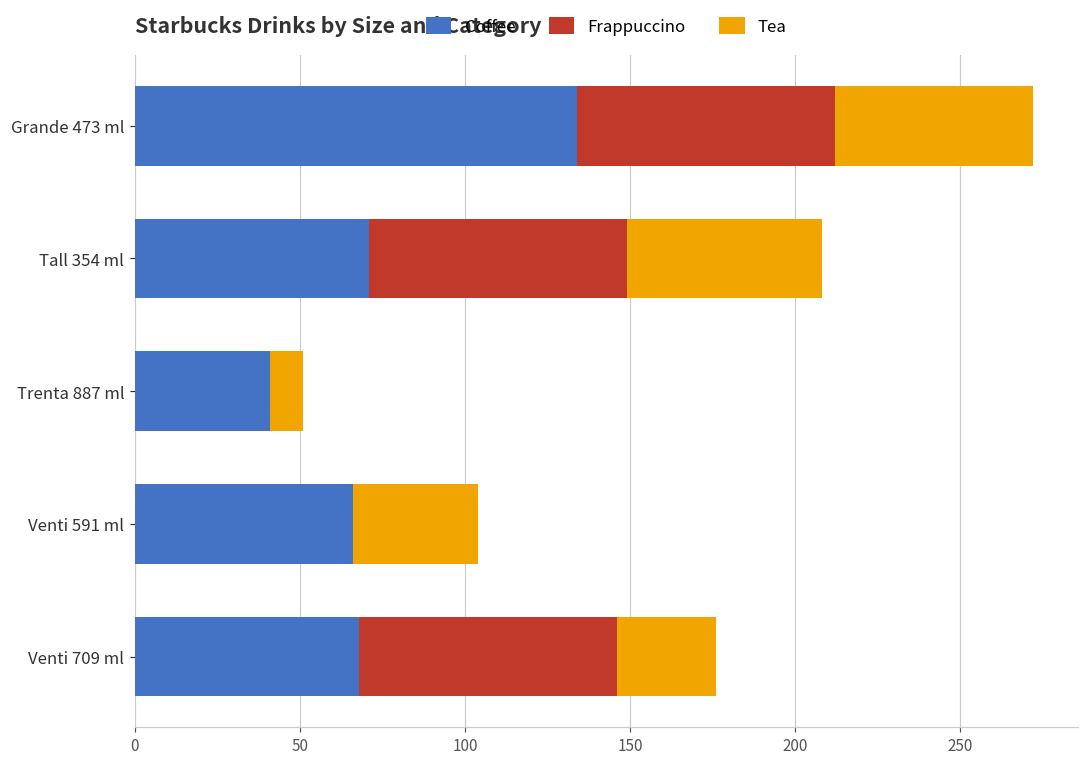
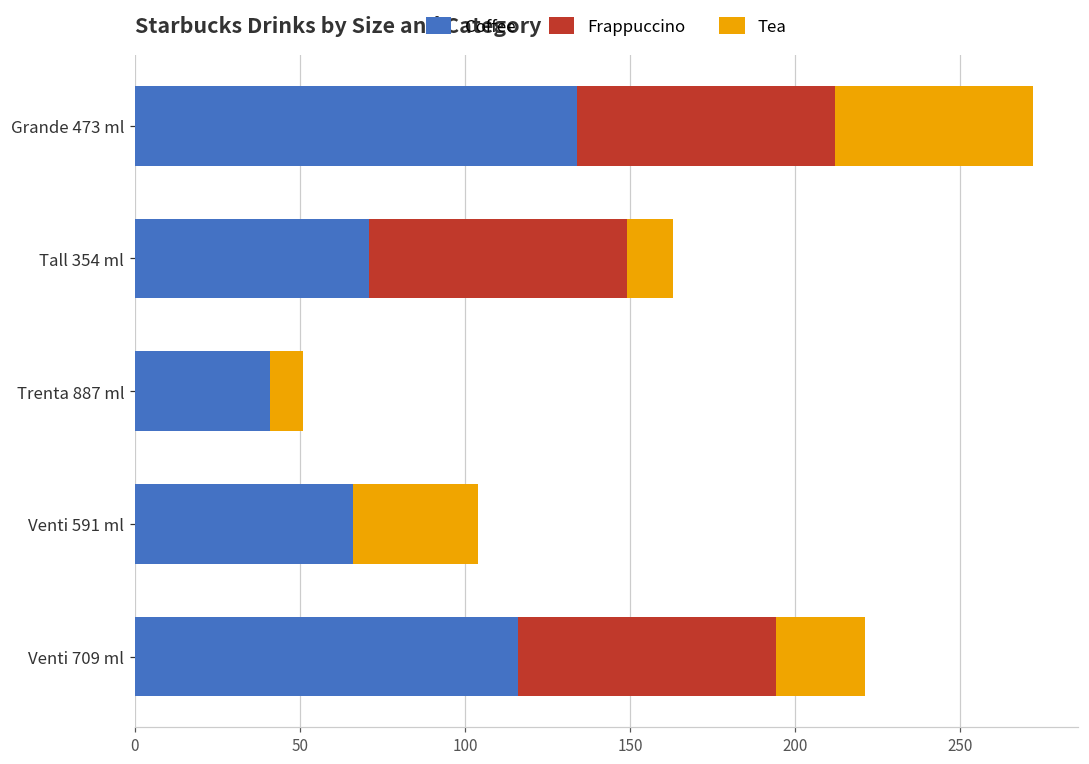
  {
    "Coffee": {
      "Grande 473 ml": 134,
      "Tall 354 ml": 71,
      "Trenta 887 ml": 41,
      "Venti 591 ml": 66,
-     "Venti 709 ml": 68
+     "Venti 709 ml": 116
    },
    "Frappuccino": {
      "Grande 473 ml": 78,
      "Tall 354 ml": 78,
      "Trenta 887 ml": 0,
      "Venti 591 ml": 0,
      "Venti 709 ml": 78
    },
    "Tea": {
      "Grande 473 ml": 60,
-     "Tall 354 ml": 59,
+     "Tall 354 ml": 14,
      "Trenta 887 ml": 10,
      "Venti 591 ml": 38,
-     "Venti 709 ml": 30
+     "Venti 709 ml": 27
    }
  }
